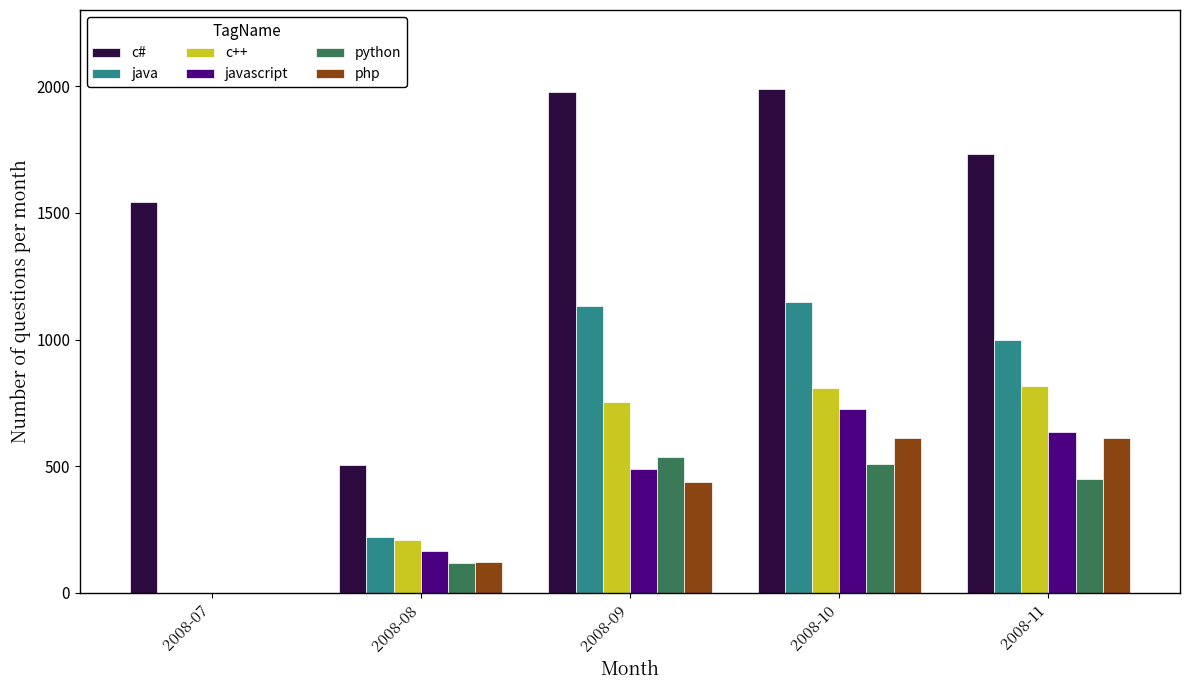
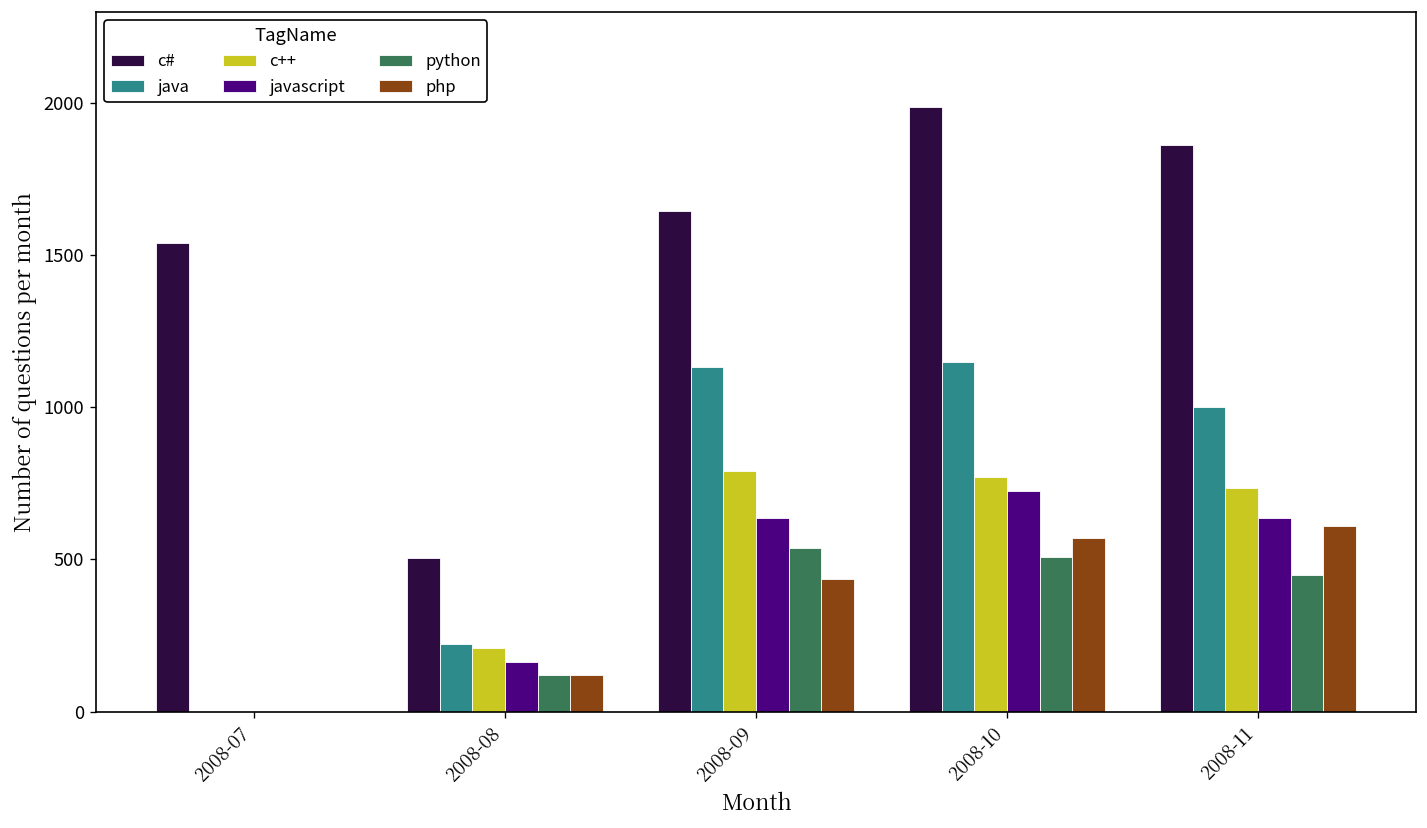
  {
    "c#": {
      "2008-07": 1540,
      "2008-08": 510,
-     "2008-09": 1980,
+     "2008-09": 1650,
      "2008-10": 1990,
-     "2008-11": 1730
+     "2008-11": 1860
    },
    "c++": {
      "2008-07": 0,
      "2008-08": 210,
-     "2008-09": 750,
-     "2008-10": 810,
-     "2008-11": 820
+     "2008-09": 790,
+     "2008-10": 770,
+     "2008-11": 730
    },
    "javascript": {
      "2008-07": 0,
      "2008-08": 160,
-     "2008-09": 490,
+     "2008-09": 640,
      "2008-10": 720,
      "2008-11": 640
    },
    "php": {
      "2008-07": 0,
      "2008-08": 120,
      "2008-09": 440,
-     "2008-10": 610,
+     "2008-10": 570,
      "2008-11": 610
    }
  }
